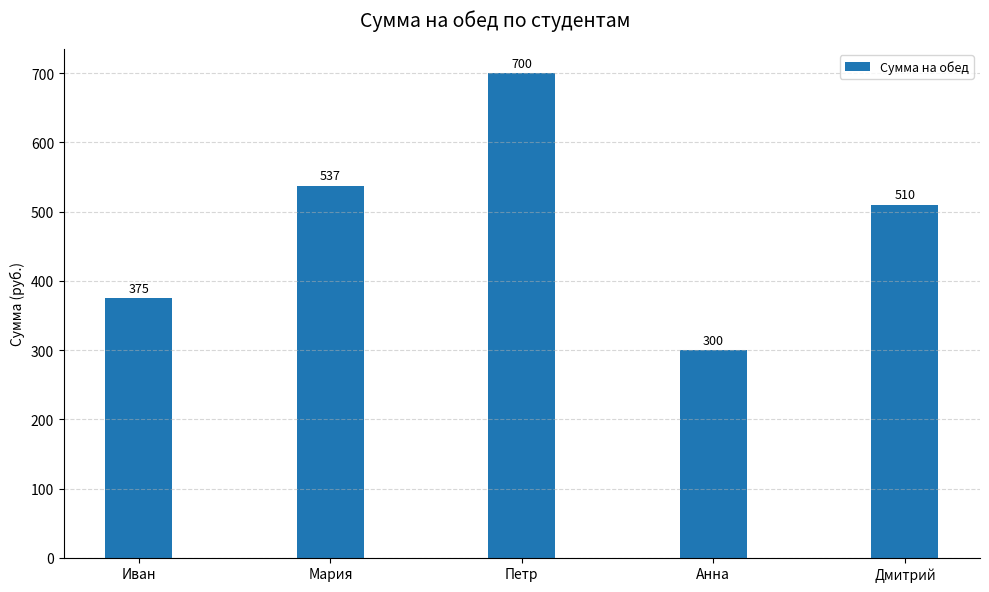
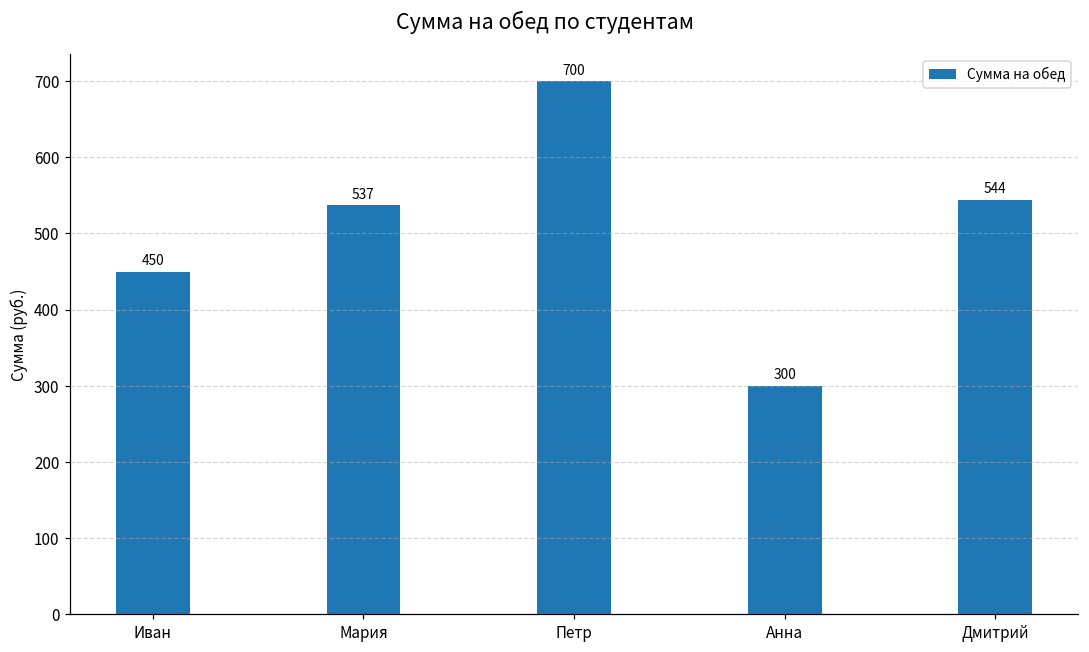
  {
-   "Иван": 375,
+   "Иван": 450,
    "Мария": 537,
    "Петр": 700,
    "Анна": 300,
-   "Дмитрий": 510
+   "Дмитрий": 544
  }
